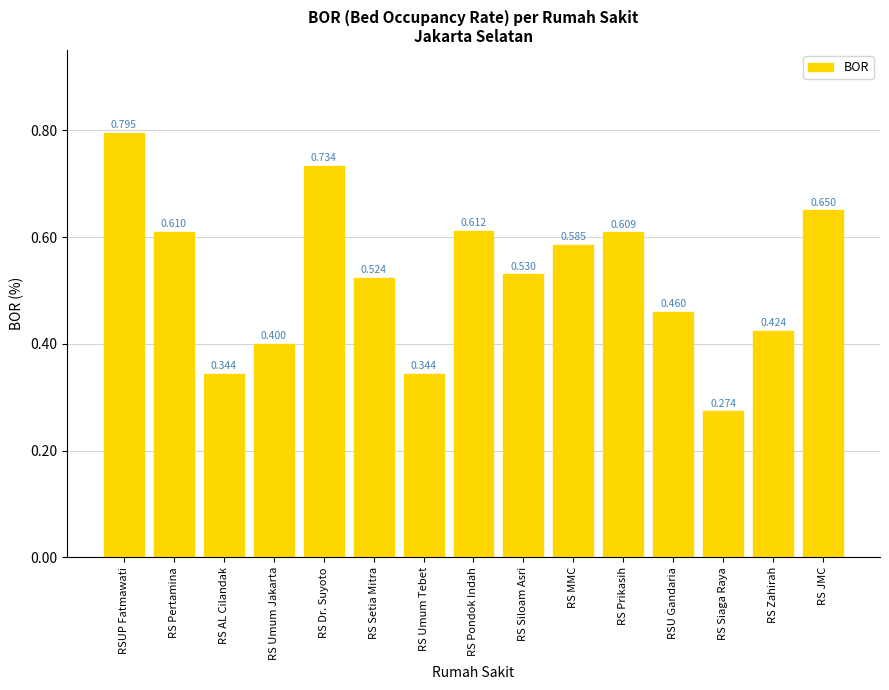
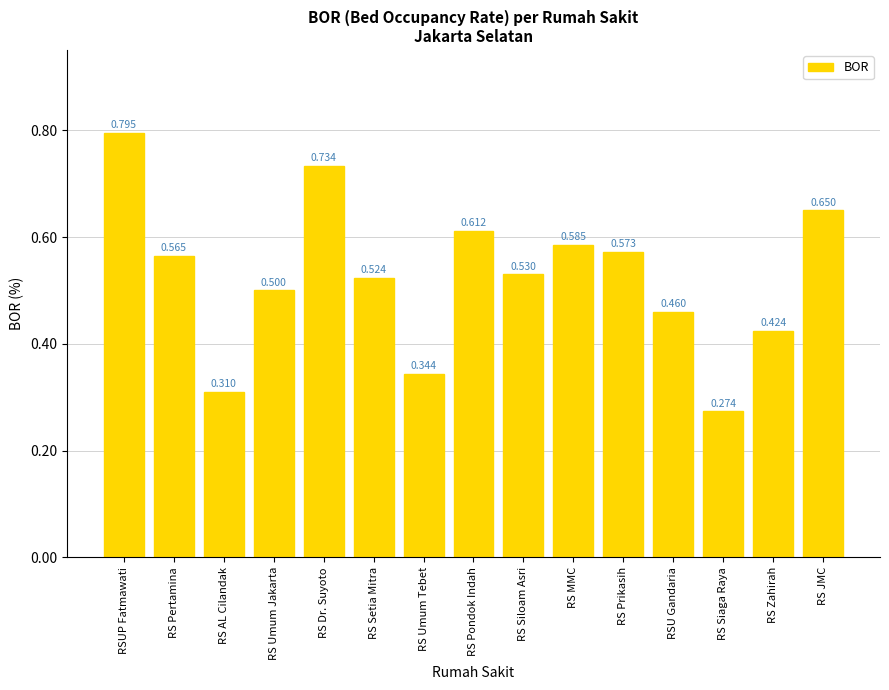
  {
    "RSUP Fatmawati": 0.795,
-   "RS Pertamina": 0.610,
-   "RS AL Cilandak": 0.344,
-   "RS Umum Jakarta": 0.400,
+   "RS Pertamina": 0.565,
+   "RS AL Cilandak": 0.310,
+   "RS Umum Jakarta": 0.500,
    "RS Dr. Suyoto": 0.734,
    "RS Setia Mitra": 0.524,
    "RS Umum Tebet": 0.344,
    "RS Pondok Indah": 0.612,
    "RS Siloam Asri": 0.530,
    "RS MMC": 0.585,
-   "RS Prikasih": 0.609,
+   "RS Prikasih": 0.573,
    "RSU Gandaria": 0.460,
    "RS Siaga Raya": 0.274,
    "RS Zahirah": 0.424,
    "RS JMC": 0.650
  }
